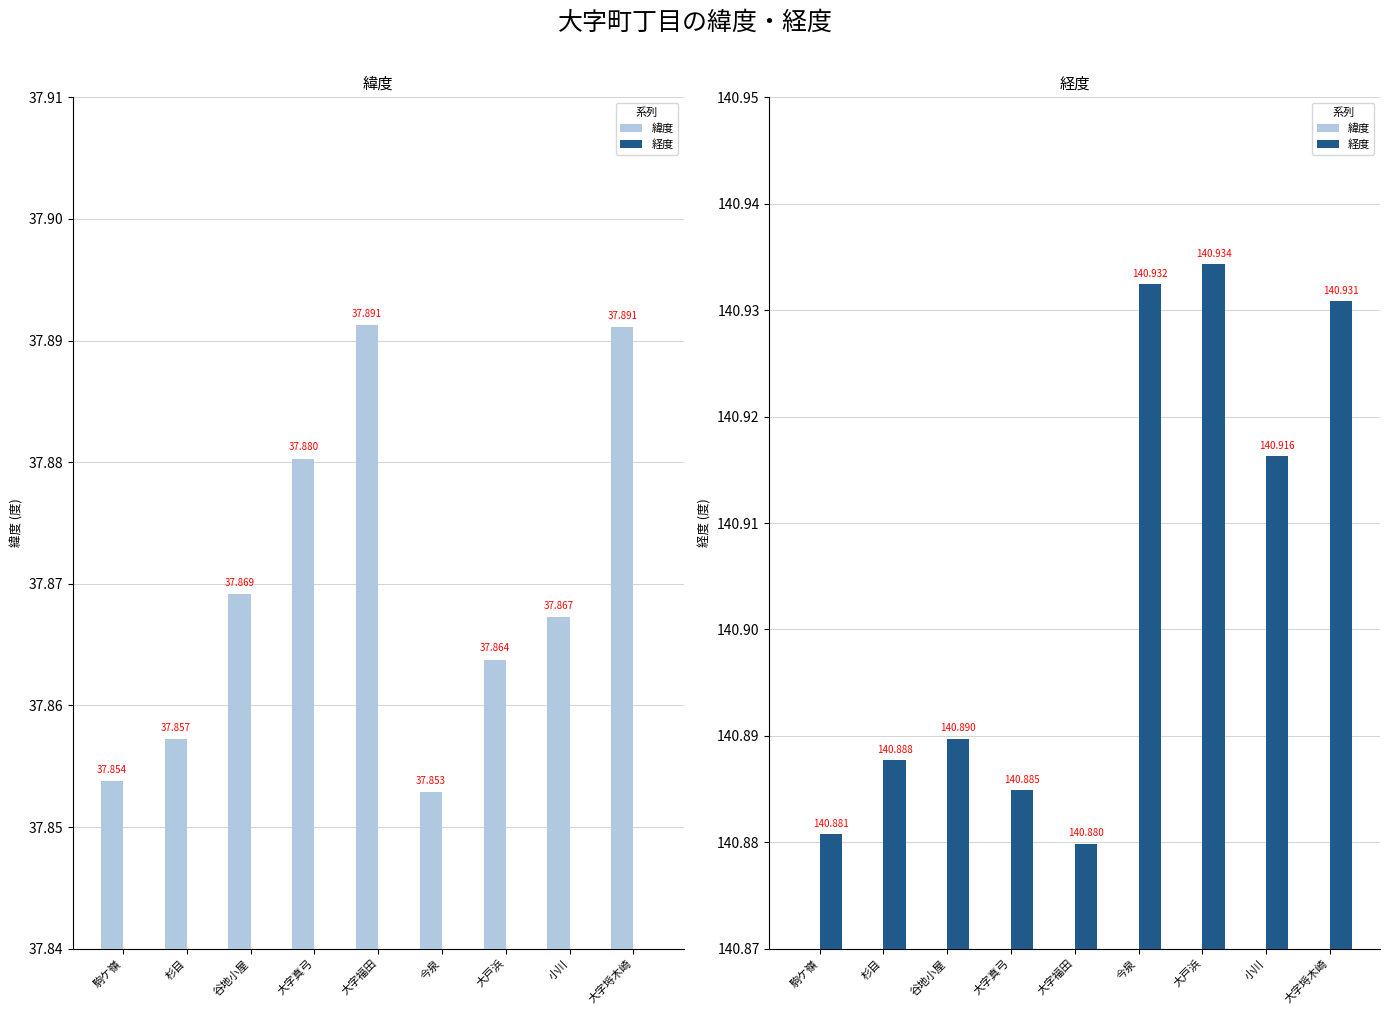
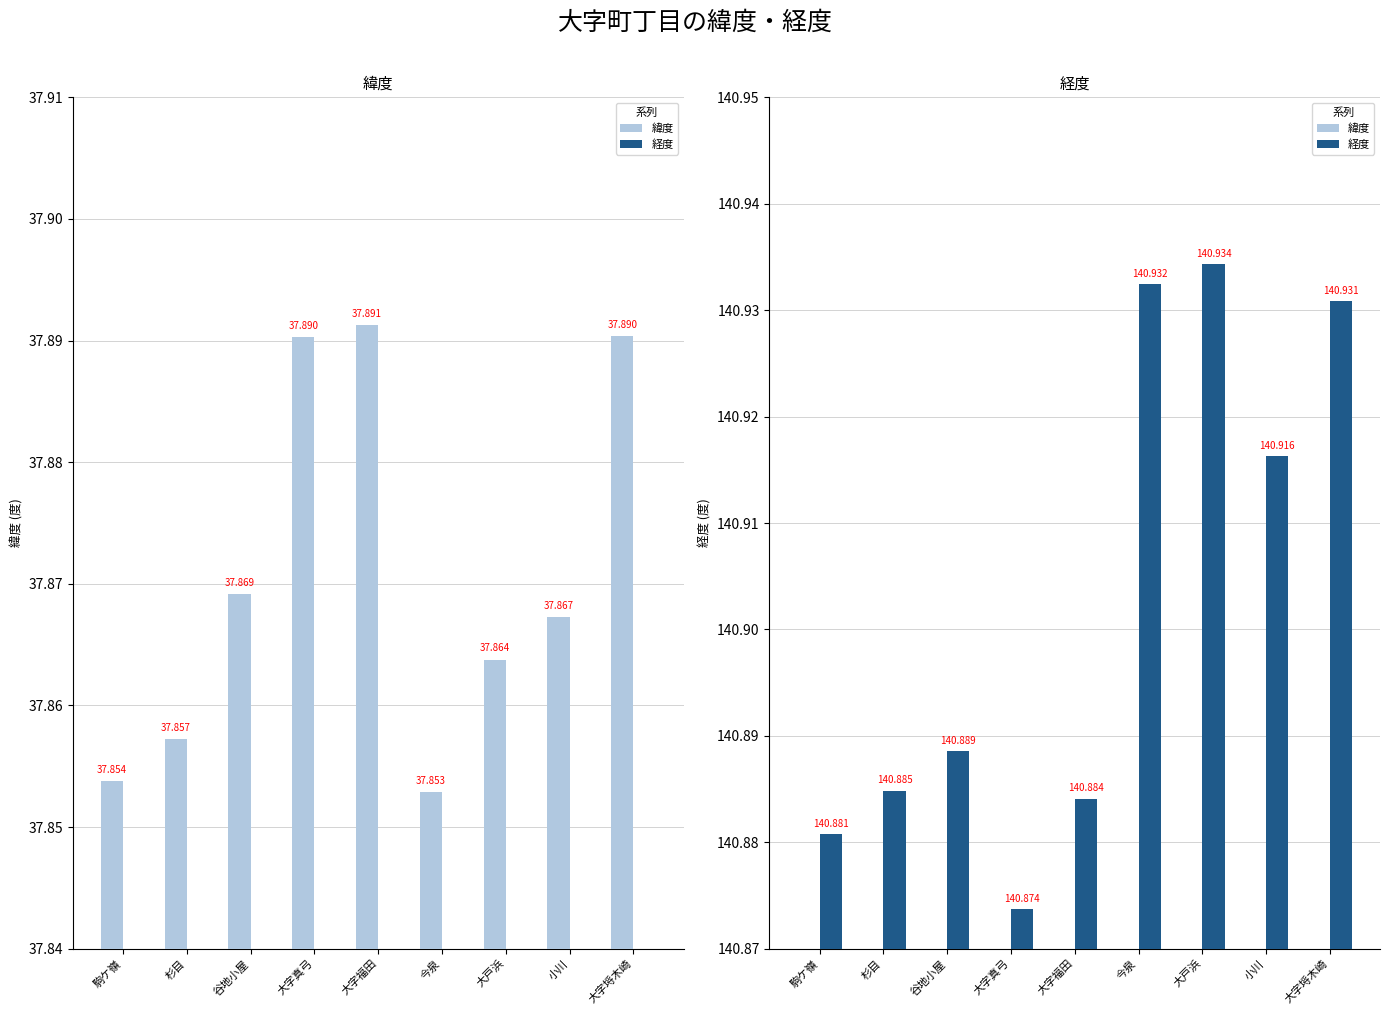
  {
    "緯度": {
      "緯度": {
        "駒ケ嶺": 37.854,
        "杉目": 37.857,
        "谷地小屋": 37.869,
-       "大字真弓": 37.880,
+       "大字真弓": 37.890,
        "大字福田": 37.891,
        "今泉": 37.853,
        "大戸浜": 37.864,
        "小川": 37.867,
-       "大字埓木崎": 37.891
+       "大字埓木崎": 37.890
      }
    },
    "経度": {
      "経度": {
        "駒ケ嶺": 140.881,
-       "杉目": 140.888,
-       "谷地小屋": 140.890,
-       "大字真弓": 140.885,
-       "大字福田": 140.880,
+       "杉目": 140.885,
+       "谷地小屋": 140.889,
+       "大字真弓": 140.874,
+       "大字福田": 140.884,
        "今泉": 140.932,
        "大戸浜": 140.934,
        "小川": 140.916,
        "大字埓木崎": 140.931
      }
    }
  }
